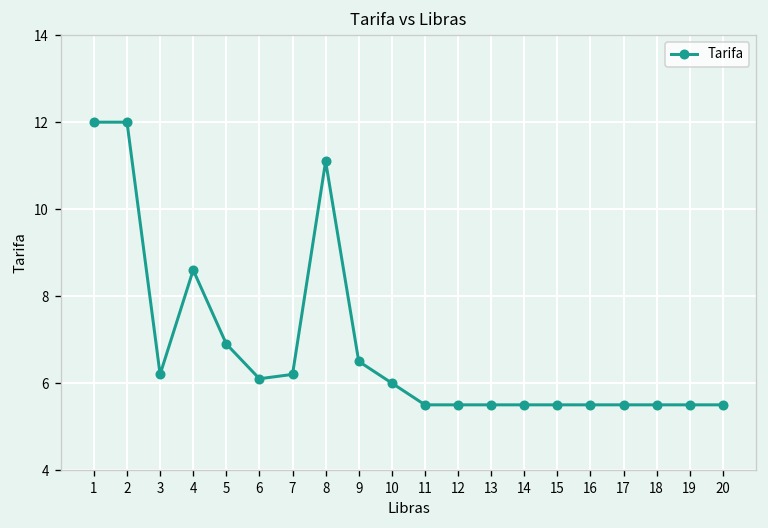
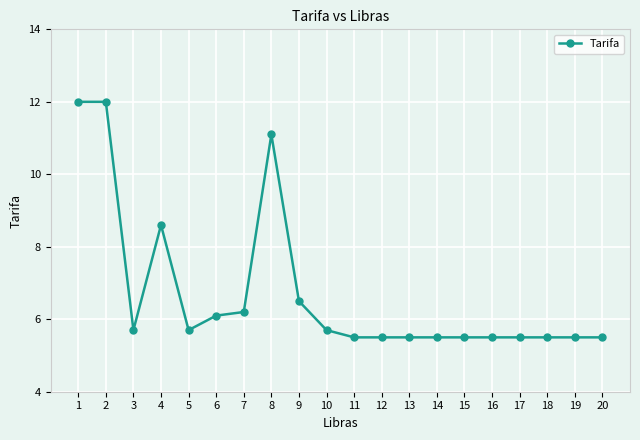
  {
    "1": 12.0,
    "2": 12.0,
-   "3": 6.2,
+   "3": 5.7,
    "4": 8.6,
-   "5": 6.9,
+   "5": 5.7,
    "6": 6.1,
    "7": 6.2,
    "8": 11.1,
    "9": 6.5,
-   "10": 6.0,
+   "10": 5.7,
    "11": 5.5,
    "12": 5.5,
    "13": 5.5,
    "14": 5.5,
    "15": 5.5,
    "16": 5.5,
    "17": 5.5,
    "18": 5.5,
    "19": 5.5,
    "20": 5.5
  }
